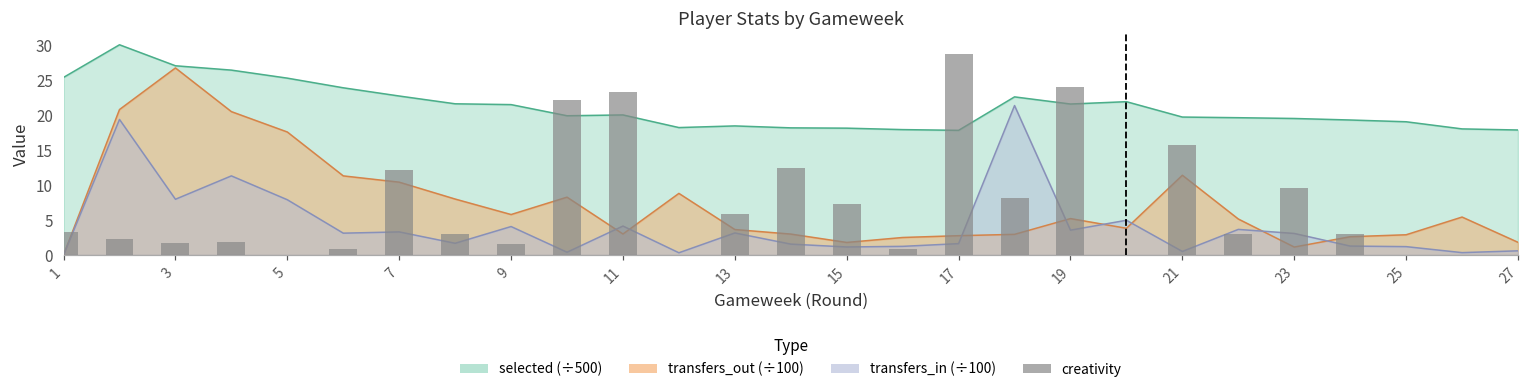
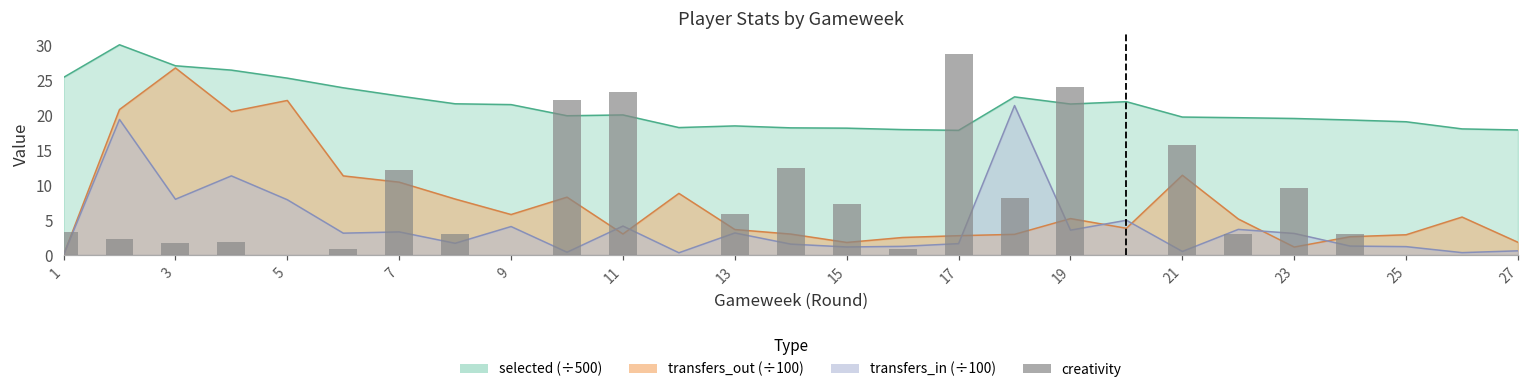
  {
    "creativity": {
      "1": 3,
      "3": 2,
      "5": 0,
      "7": 12,
-     "9": 2,
+     "9": 0,
      "11": 23,
      "13": 6,
      "15": 7,
      "17": 29,
      "19": 24,
      "21": 16,
      "23": 10,
      "25": 0,
      "27": 0
    },
    "transfers_out (÷100)": {
-     "5": 18,
+     "5": 22,
      "7": 10,
      "9": 6,
      "11": 3,
      "13": 4,
      "15": 2,
      "17": 3,
      "19": 5,
      "21": 11,
      "23": 1,
      "25": 3,
      "27": 2
    }
  }
